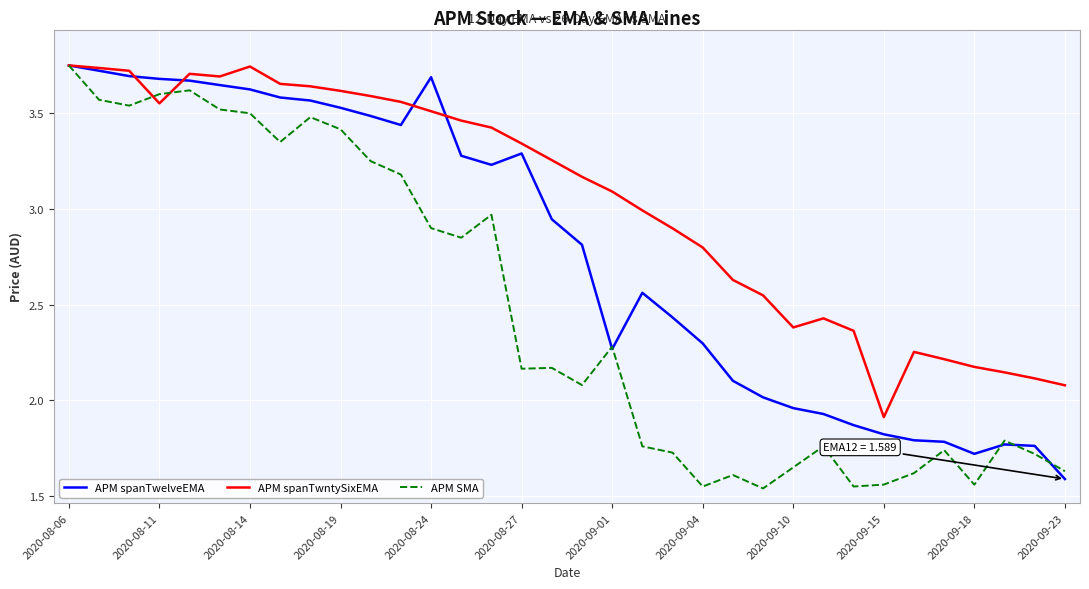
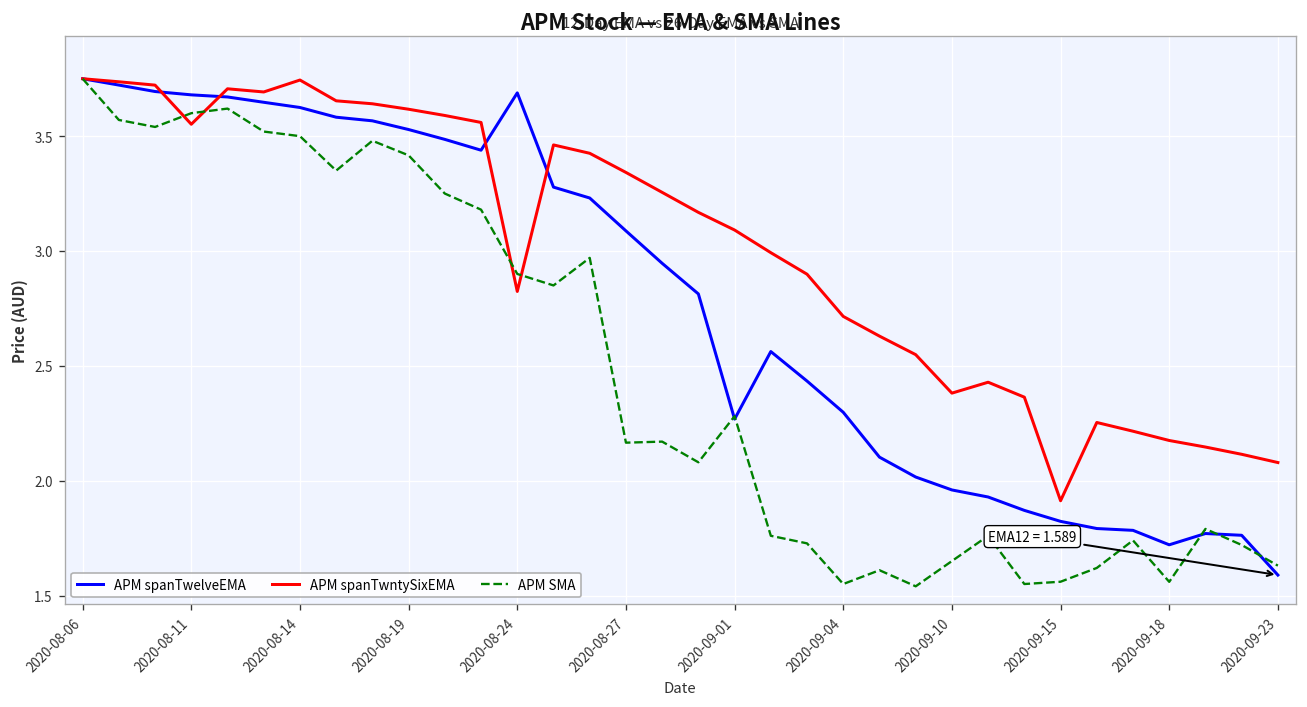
  {
    "APM spanTwelveEMA": {
      "2020-08-11": 3.68,
      "2020-08-14": 3.62,
      "2020-08-19": 3.53,
      "2020-08-24": 3.69,
-     "2020-08-27": 3.29,
+     "2020-08-27": 3.09,
      "2020-09-04": 2.30,
      "2020-09-10": 1.96,
      "2020-09-15": 1.82,
      "2020-09-23": 1.59
    },
    "APM spanTwntySixEMA": {
      "2020-08-11": 3.55,
      "2020-08-14": 3.74,
      "2020-08-19": 3.62,
-     "2020-08-24": 3.51,
+     "2020-08-24": 2.82,
      "2020-08-27": 3.34,
      "2020-09-01": 3.09,
-     "2020-09-04": 2.80,
+     "2020-09-04": 2.72,
      "2020-09-10": 2.38,
      "2020-09-15": 1.91,
      "2020-09-18": 2.17,
      "2020-09-23": 2.08
    },
    "APM SMA": {
      "2020-08-11": 3.60,
      "2020-08-14": 3.50,
      "2020-08-19": 3.42,
      "2020-08-24": 2.90,
      "2020-08-27": 2.17,
      "2020-09-04": 1.55,
      "2020-09-10": 1.65,
      "2020-09-15": 1.56,
      "2020-09-18": 1.56,
      "2020-09-23": 1.63
    }
  }
